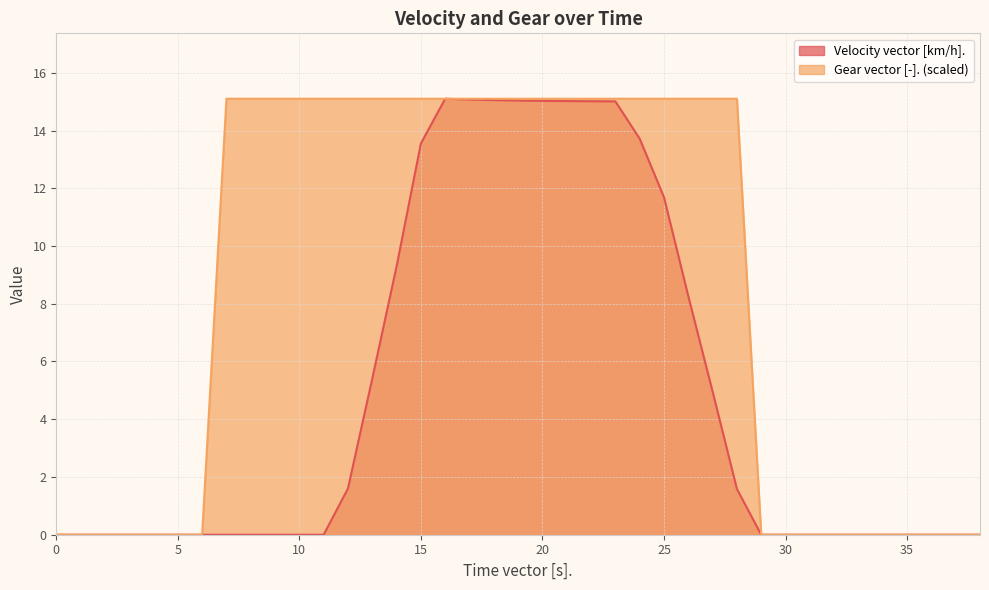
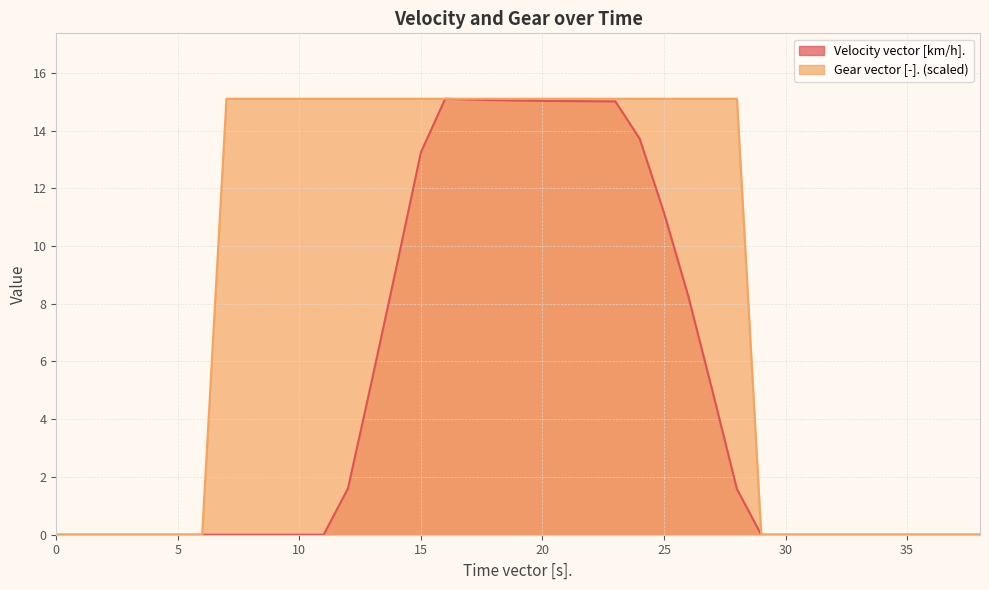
  {
    "Velocity vector [km/h].": {
      "10": 0.0,
-     "15": 13.6,
-     "25": 11.7
+     "15": 13.2,
+     "25": 11.2
    },
    "Gear vector [-]. (scaled)": {
      "10": 15.1,
      "15": 15.1,
      "25": 15.1
    }
  }
